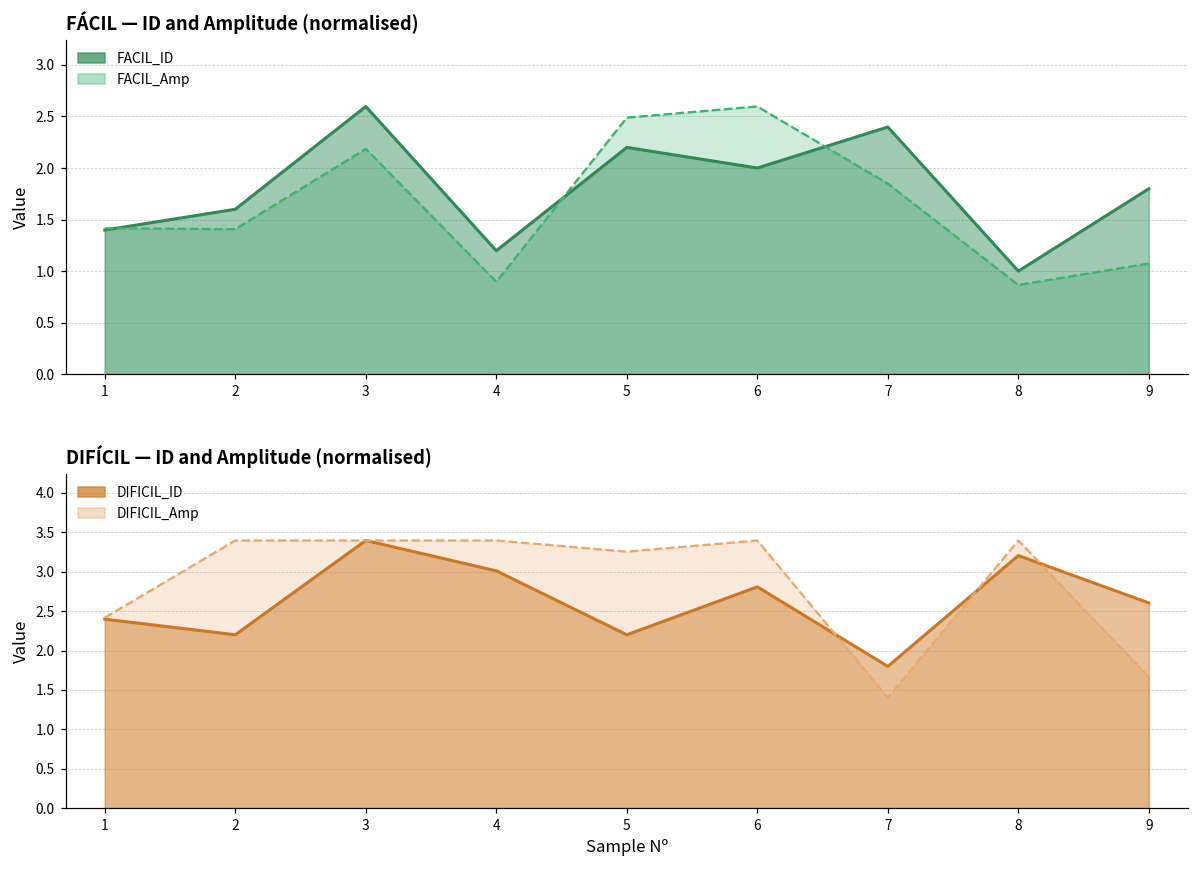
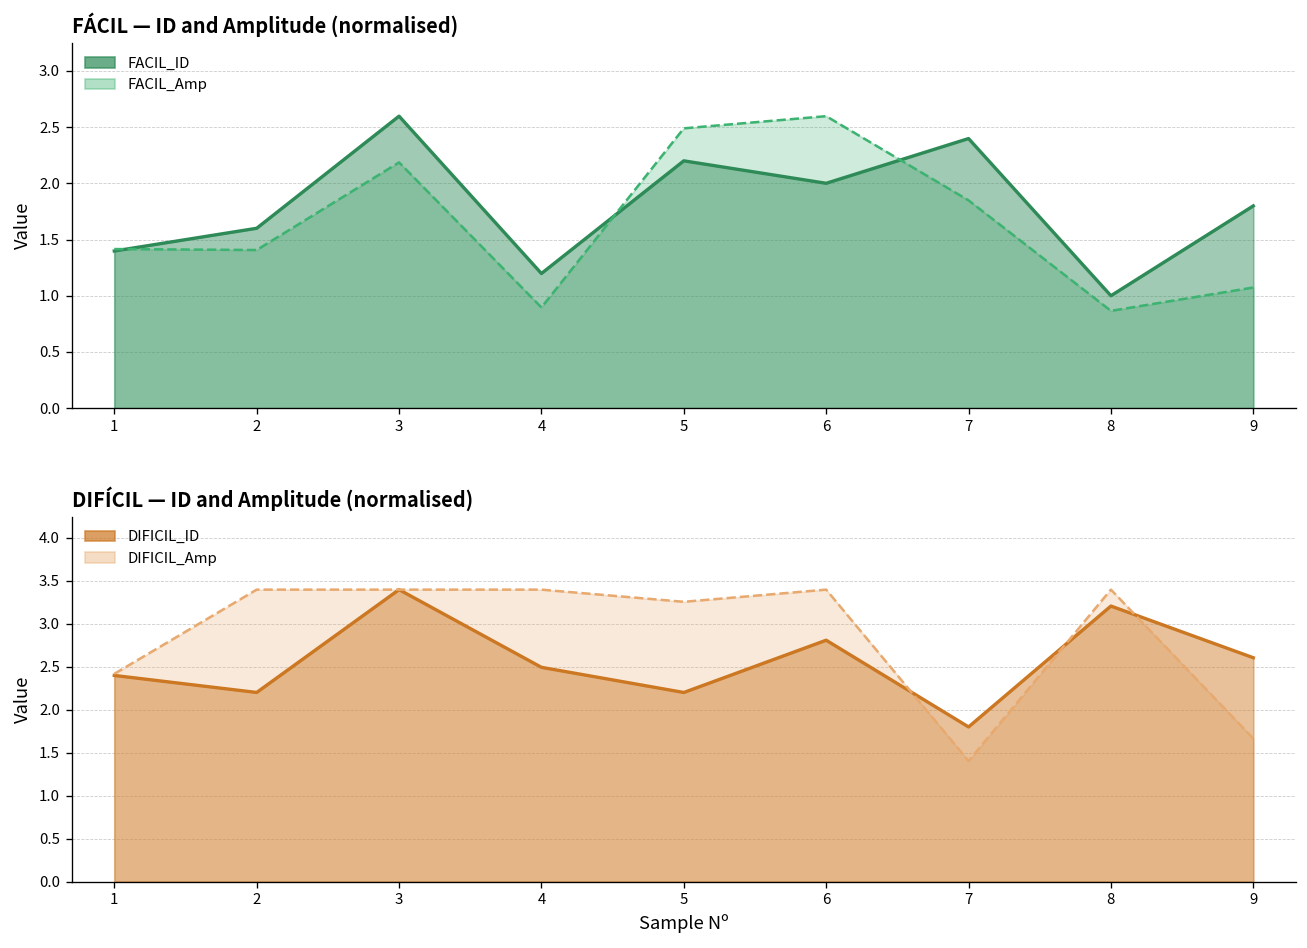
  {
    "DIFÍCIL — ID and Amplitude (normalised)": {
      "DIFICIL_Amp": {
        "2": 3.4,
        "4": 3.4,
        "5": 3.3,
        "6": 3.4,
        "7": 1.4,
        "8": 3.4,
        "9": 1.7
      },
      "DIFICIL_ID": {
        "2": 2.2,
-       "4": 3.0,
+       "4": 2.5,
        "5": 2.2,
        "6": 2.8,
        "7": 1.8,
        "8": 3.2,
        "9": 2.6
      }
    }
  }
